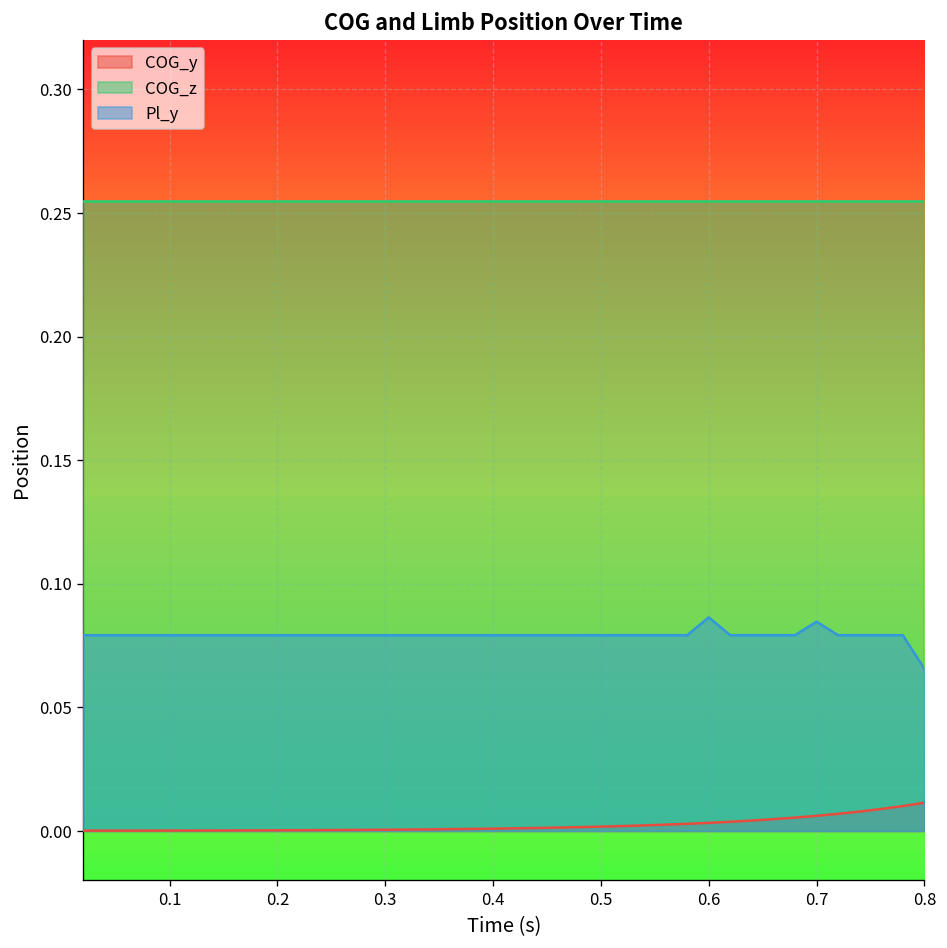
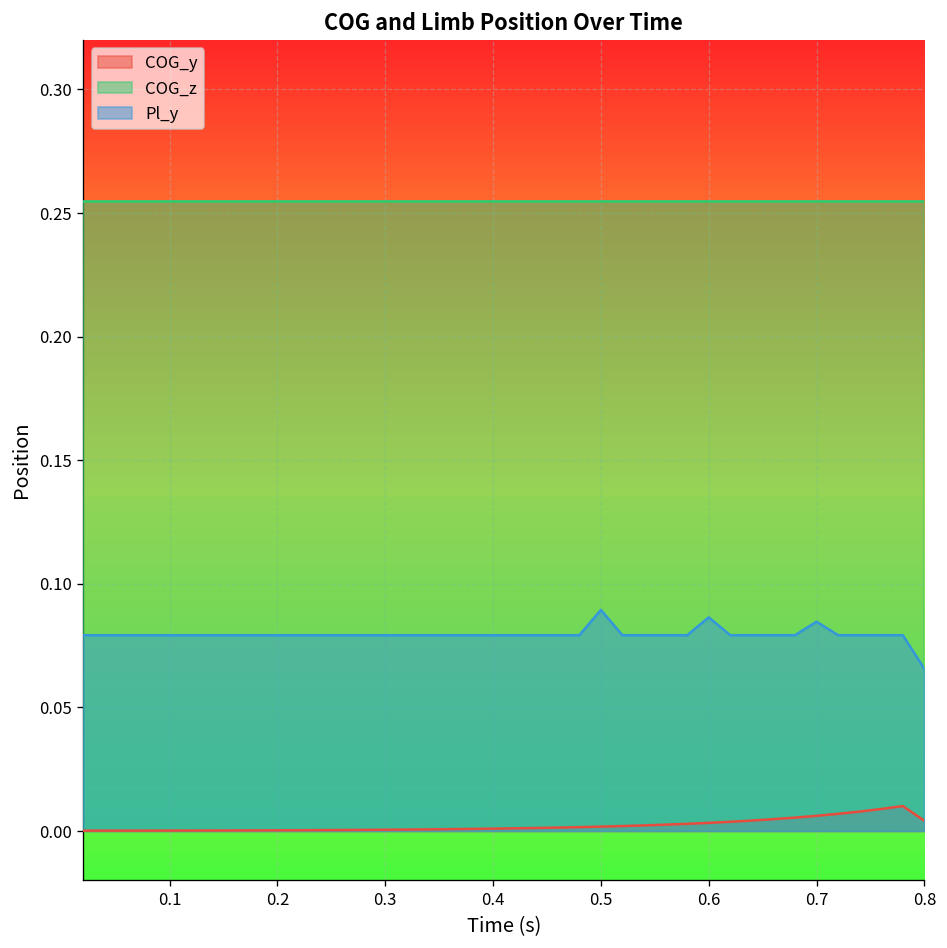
  {
    "COG_y": {
      "0.1": 0.000,
      "0.2": 0.000,
      "0.3": 0.001,
      "0.4": 0.001,
      "0.5": 0.002,
      "0.6": 0.003,
      "0.7": 0.006,
-     "0.8": 0.011
+     "0.8": 0.004
    },
    "COG_z": {
      "0.1": 0.255,
      "0.2": 0.255,
      "0.3": 0.255,
      "0.4": 0.255,
      "0.5": 0.255,
      "0.6": 0.255,
      "0.7": 0.255,
      "0.8": 0.255
    },
    "Pl_y": {
      "0.1": 0.079,
      "0.2": 0.079,
      "0.3": 0.079,
      "0.4": 0.079,
-     "0.5": 0.079,
+     "0.5": 0.089,
      "0.6": 0.086,
      "0.7": 0.085,
      "0.8": 0.066
    }
  }
